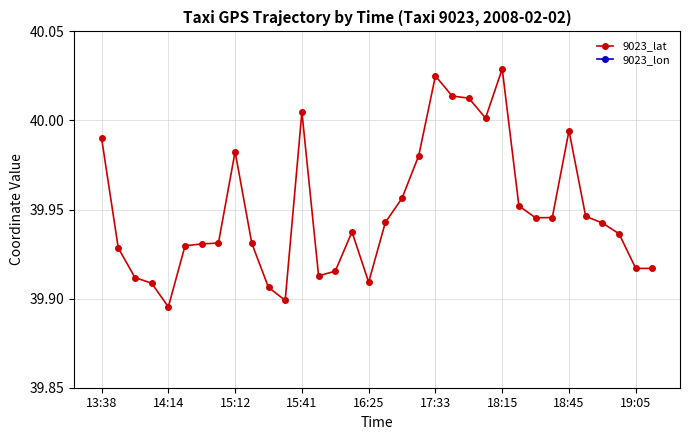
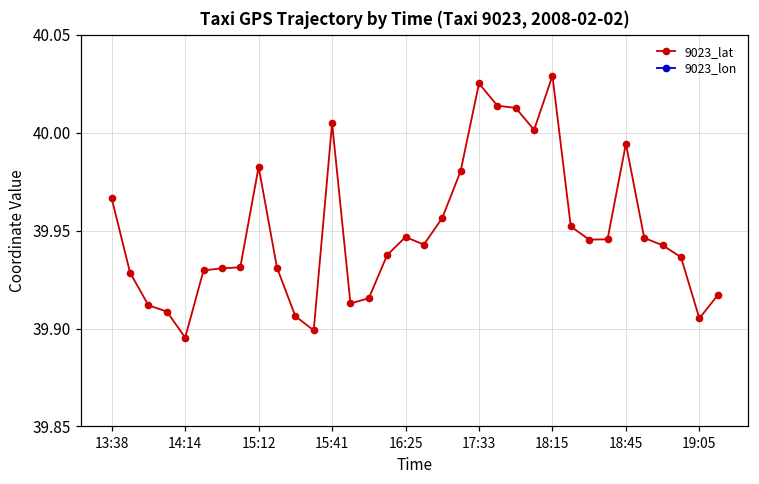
  {
    "9023_lat": {
-     "13:38": 39.990,
+     "13:38": 39.966,
      "14:14": 39.895,
      "15:12": 39.982,
      "15:41": 40.005,
-     "16:25": 39.909,
+     "16:25": 39.947,
      "17:33": 40.025,
      "18:15": 40.029,
      "18:45": 39.994,
-     "19:05": 39.917
+     "19:05": 39.905
    }
  }
